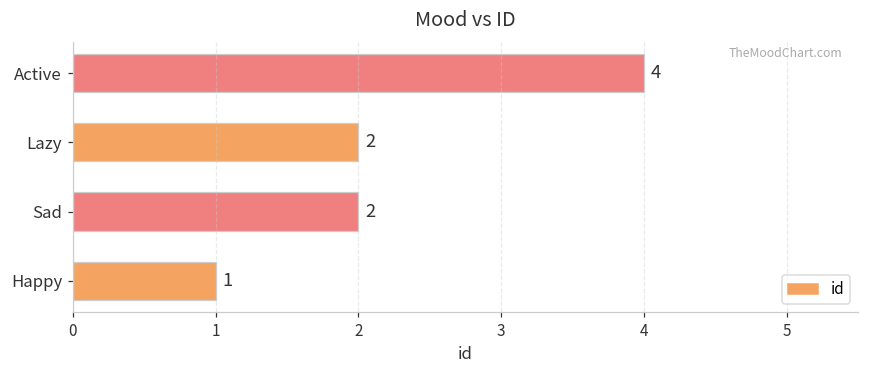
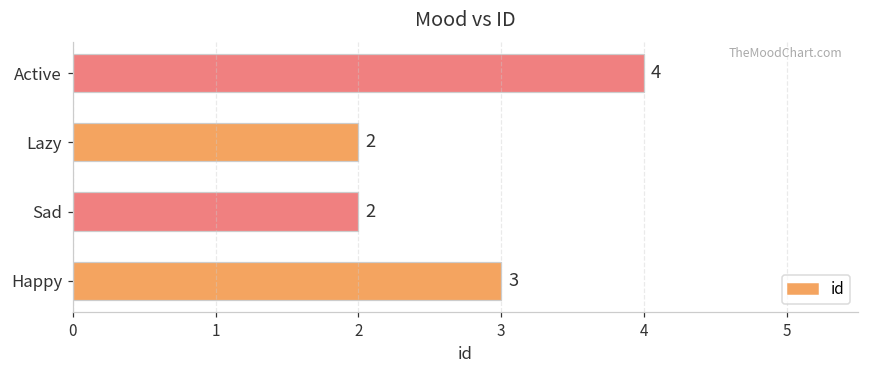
  {
    "Active": 4,
    "Lazy": 2,
    "Sad": 2,
-   "Happy": 1
+   "Happy": 3
  }
